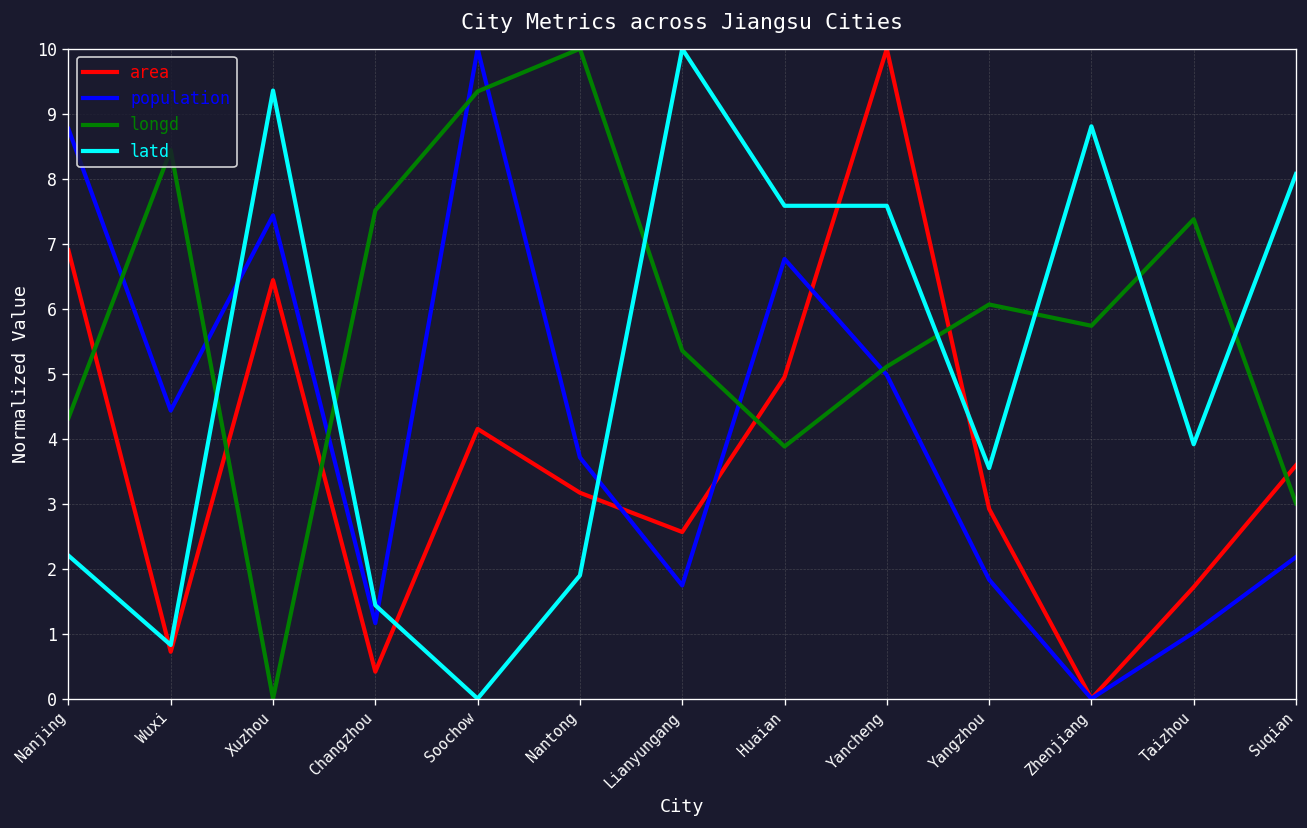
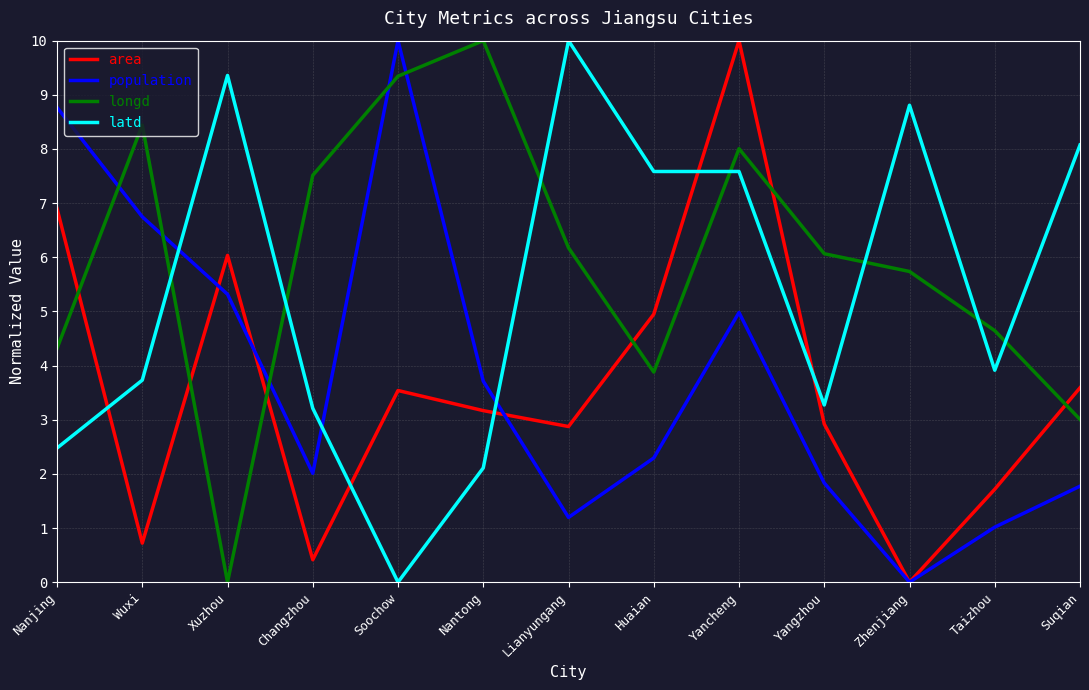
  {
    "area": {
      "Nanjing": 6.9,
      "Wuxi": 0.7,
-     "Xuzhou": 6.4,
+     "Xuzhou": 6.0,
      "Changzhou": 0.4,
-     "Soochow": 4.2,
+     "Soochow": 3.5,
      "Nantong": 3.2,
-     "Lianyungang": 2.6,
+     "Lianyungang": 2.9,
      "Huaian": 4.9,
      "Yancheng": 10.0,
      "Yangzhou": 2.9,
      "Taizhou": 1.7,
      "Suqian": 3.6
    },
    "population": {
      "Nanjing": 8.8,
-     "Wuxi": 4.4,
-     "Xuzhou": 7.4,
-     "Changzhou": 1.2,
+     "Wuxi": 6.7,
+     "Xuzhou": 5.3,
+     "Changzhou": 2.0,
      "Soochow": 10.0,
      "Nantong": 3.7,
-     "Lianyungang": 1.7,
-     "Huaian": 6.8,
+     "Lianyungang": 1.2,
+     "Huaian": 2.3,
      "Yancheng": 5.0,
      "Yangzhou": 1.8,
      "Taizhou": 1.0,
-     "Suqian": 2.2
+     "Suqian": 1.8
    },
    "longd": {
      "Nanjing": 4.3,
      "Xuzhou": 0.0,
      "Changzhou": 7.5,
      "Soochow": 9.3,
      "Nantong": 10.0,
-     "Lianyungang": 5.4,
+     "Lianyungang": 6.2,
      "Huaian": 3.9,
-     "Yancheng": 5.1,
+     "Yancheng": 8.0,
      "Yangzhou": 6.1,
      "Zhenjiang": 5.7,
-     "Taizhou": 7.4,
+     "Taizhou": 4.6,
      "Suqian": 3.0
    },
    "latd": {
-     "Nanjing": 2.2,
-     "Wuxi": 0.8,
+     "Nanjing": 2.5,
+     "Wuxi": 3.7,
      "Xuzhou": 9.4,
-     "Changzhou": 1.4,
+     "Changzhou": 3.2,
      "Soochow": 0.0,
-     "Nantong": 1.9,
+     "Nantong": 2.1,
      "Lianyungang": 10.0,
      "Huaian": 7.6,
      "Yancheng": 7.6,
-     "Yangzhou": 3.5,
+     "Yangzhou": 3.3,
      "Zhenjiang": 8.8,
      "Taizhou": 3.9,
      "Suqian": 8.1
    }
  }
